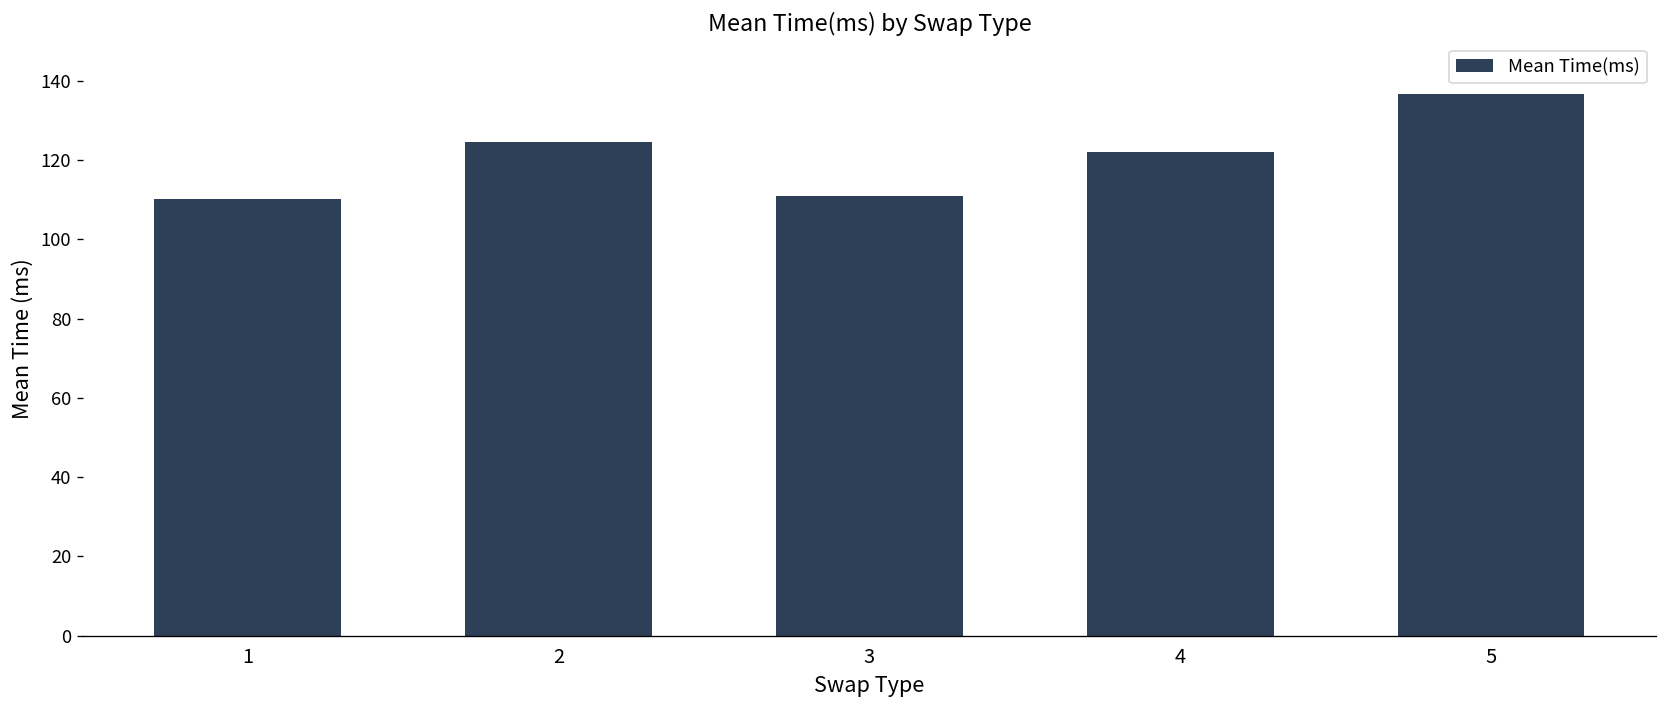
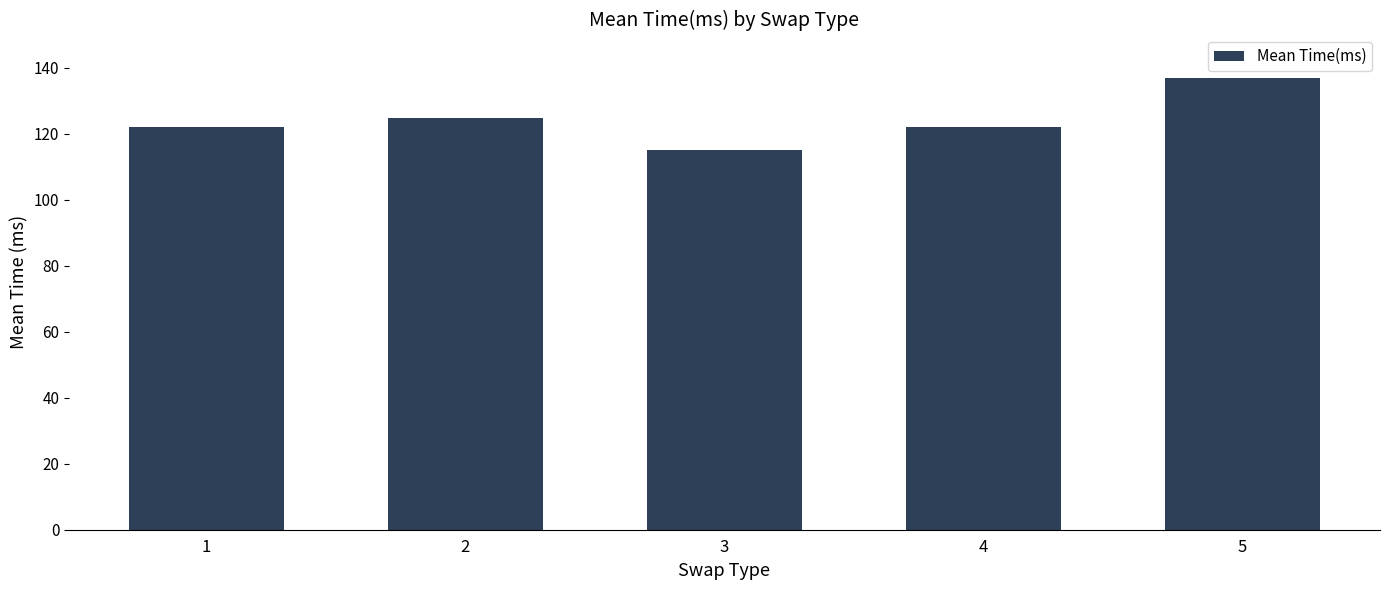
  {
-   "1": 110,
+   "1": 122,
    "2": 125,
-   "3": 111,
+   "3": 115,
    "4": 122,
    "5": 137
  }
